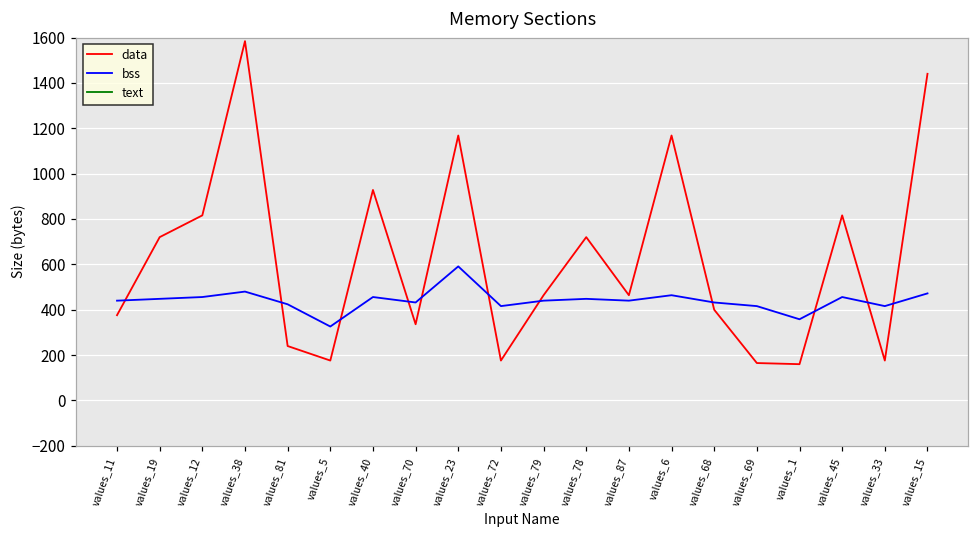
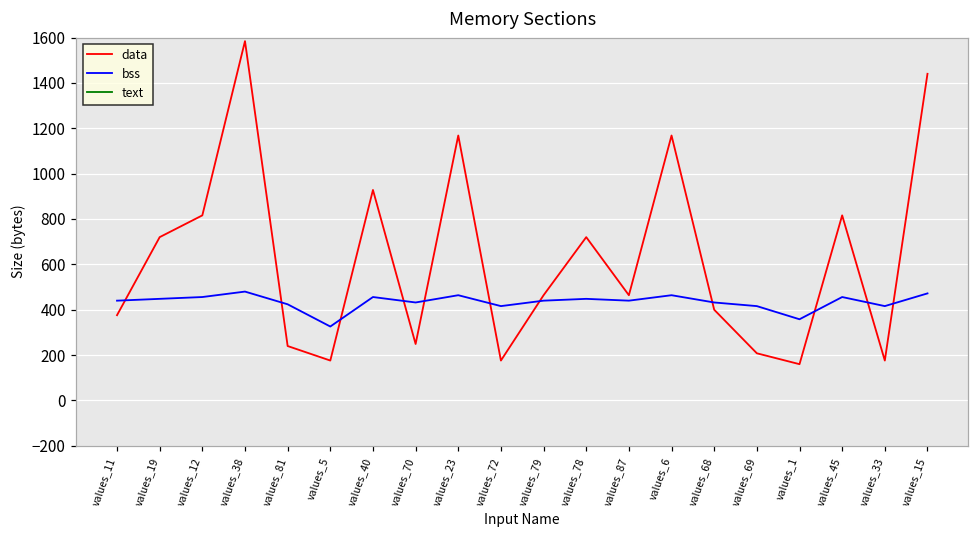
  {
    "data": {
      "values_11": 380,
      "values_19": 720,
      "values_12": 820,
      "values_38": 1580,
      "values_81": 240,
      "values_5": 180,
      "values_40": 930,
-     "values_70": 340,
+     "values_70": 250,
      "values_23": 1170,
      "values_72": 180,
      "values_79": 460,
      "values_78": 720,
      "values_87": 460,
      "values_6": 1170,
      "values_68": 400,
-     "values_69": 170,
+     "values_69": 210,
      "values_1": 160,
      "values_45": 820,
      "values_33": 180,
      "values_15": 1440
    },
    "bss": {
      "values_11": 440,
      "values_19": 450,
      "values_12": 460,
      "values_38": 480,
      "values_81": 420,
      "values_5": 330,
      "values_40": 460,
      "values_70": 430,
-     "values_23": 590,
+     "values_23": 460,
      "values_72": 420,
      "values_79": 440,
      "values_78": 450,
      "values_87": 440,
      "values_6": 460,
      "values_68": 430,
      "values_69": 420,
      "values_1": 360,
      "values_45": 460,
      "values_33": 420,
      "values_15": 470
    }
  }
